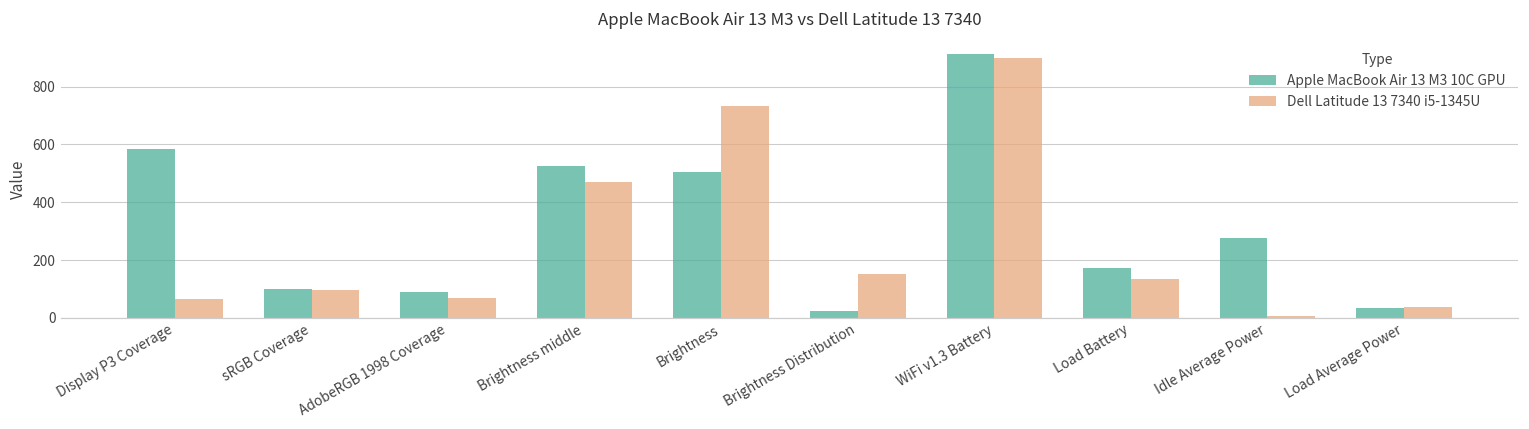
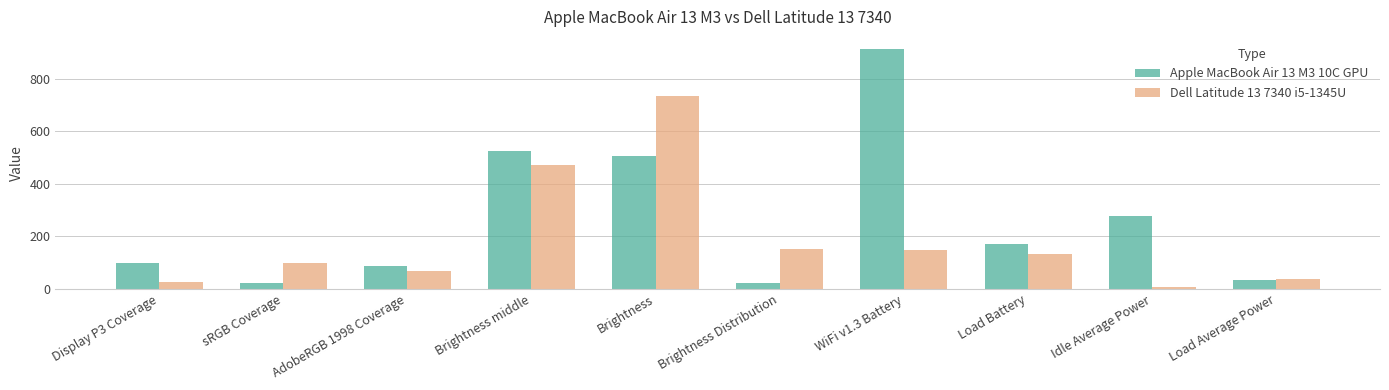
  {
    "Apple MacBook Air 13 M3 10C GPU": {
-     "Display P3 Coverage": 580,
-     "sRGB Coverage": 100,
+     "Display P3 Coverage": 100,
+     "sRGB Coverage": 20,
      "AdobeRGB 1998 Coverage": 90,
      "Brightness middle": 530,
      "Brightness": 510,
      "Brightness Distribution": 20,
      "WiFi v1.3 Battery": 910,
      "Load Battery": 170,
      "Idle Average Power": 280,
      "Load Average Power": 30
    },
    "Dell Latitude 13 7340 i5-1345U": {
-     "Display P3 Coverage": 70,
+     "Display P3 Coverage": 30,
      "sRGB Coverage": 100,
      "AdobeRGB 1998 Coverage": 70,
      "Brightness middle": 470,
      "Brightness": 730,
      "Brightness Distribution": 150,
-     "WiFi v1.3 Battery": 900,
+     "WiFi v1.3 Battery": 150,
      "Load Battery": 130,
      "Load Average Power": 40
    }
  }
